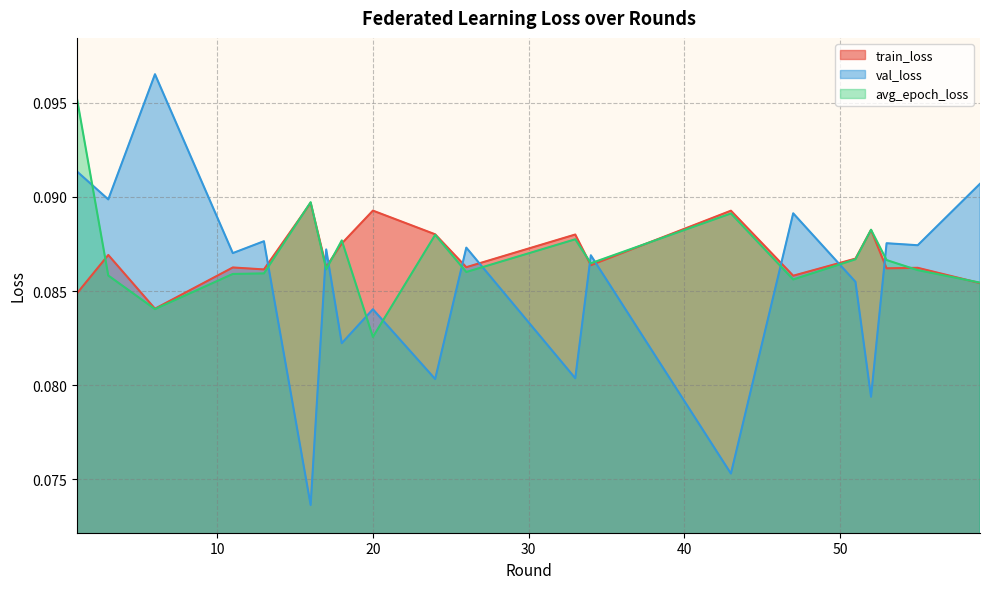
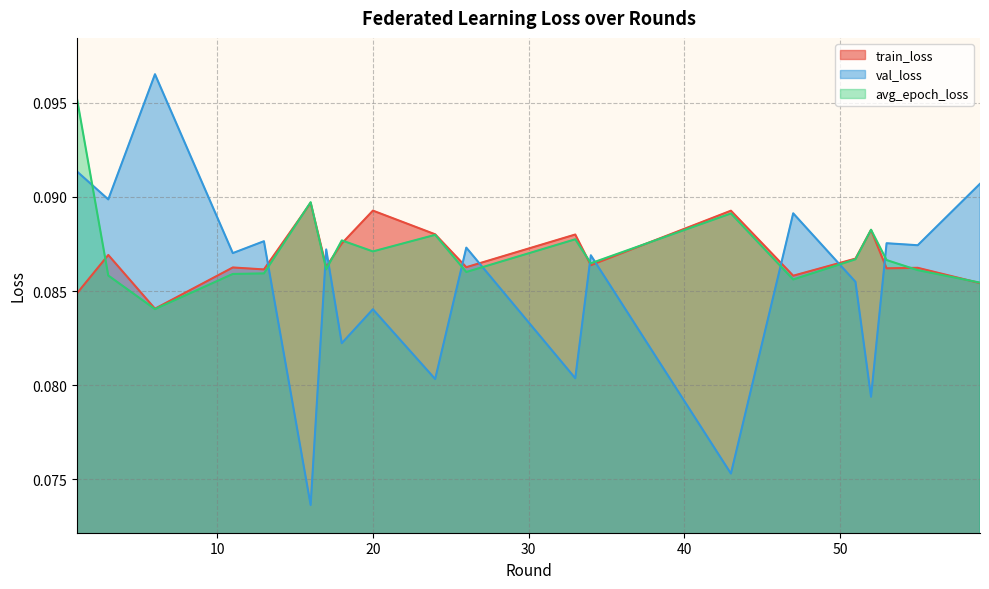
  {
    "train_loss": {
      "20": 0.0893
    },
    "val_loss": {
      "20": 0.0840
    },
    "avg_epoch_loss": {
-     "20": 0.0826
+     "20": 0.0871
    }
  }
